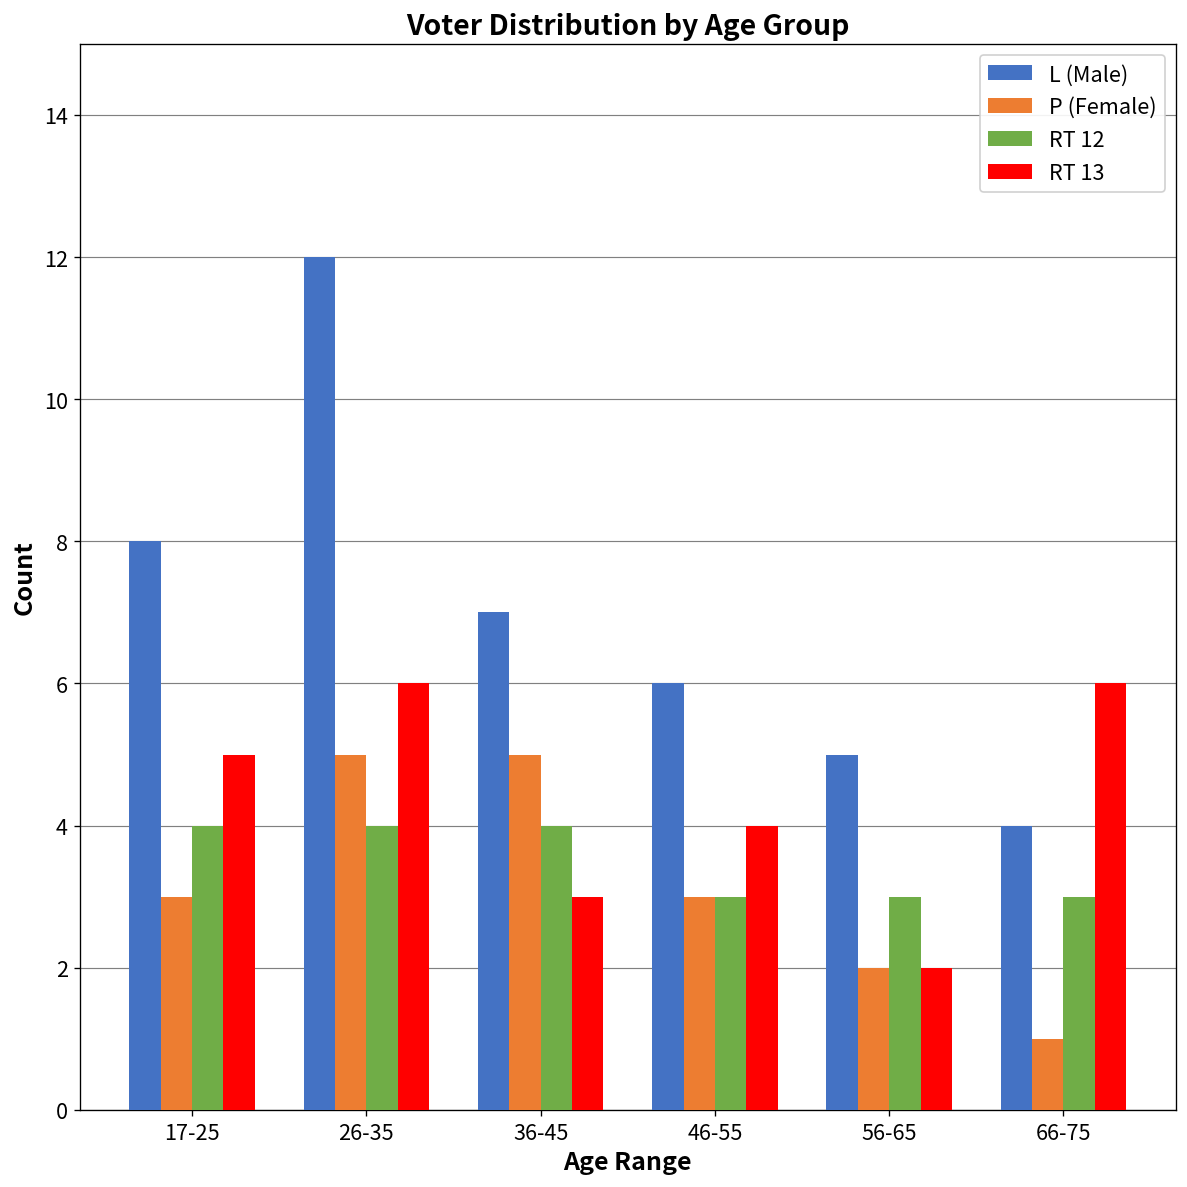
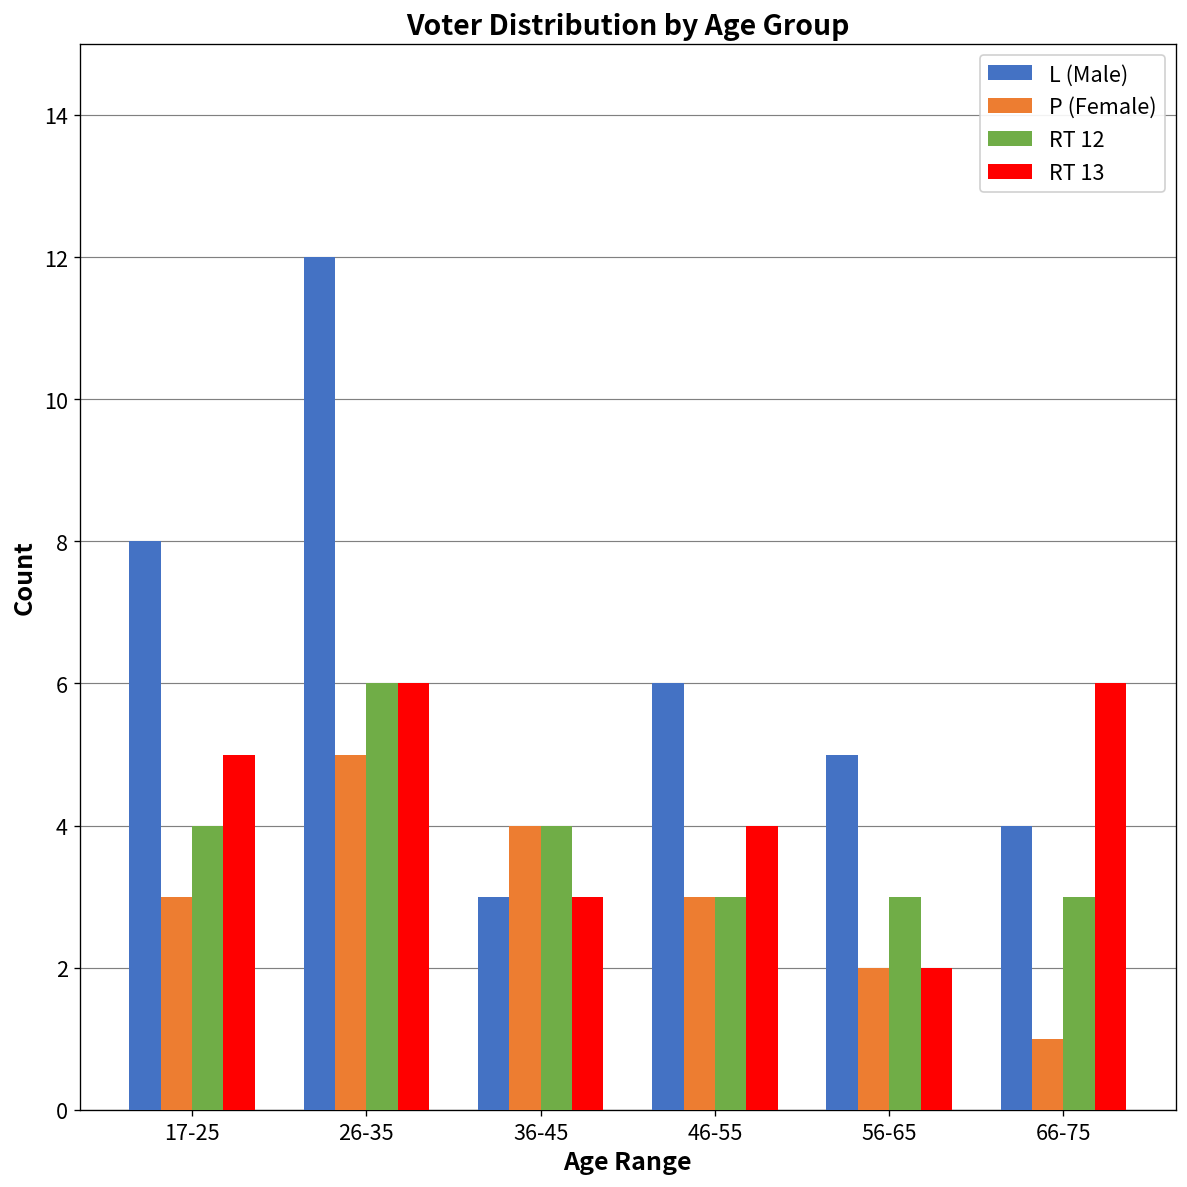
  {
    "L (Male)": {
      "17-25": 8,
      "26-35": 12,
-     "36-45": 7,
+     "36-45": 3,
      "46-55": 6,
      "56-65": 5,
      "66-75": 4
    },
    "P (Female)": {
      "17-25": 3,
      "26-35": 5,
-     "36-45": 5,
+     "36-45": 4,
      "46-55": 3,
      "56-65": 2,
      "66-75": 1
    },
    "RT 12": {
      "17-25": 4,
-     "26-35": 4,
+     "26-35": 6,
      "36-45": 4,
      "46-55": 3,
      "56-65": 3,
      "66-75": 3
    },
    "RT 13": {
      "17-25": 5,
      "26-35": 6,
      "36-45": 3,
      "46-55": 4,
      "56-65": 2,
      "66-75": 6
    }
  }
